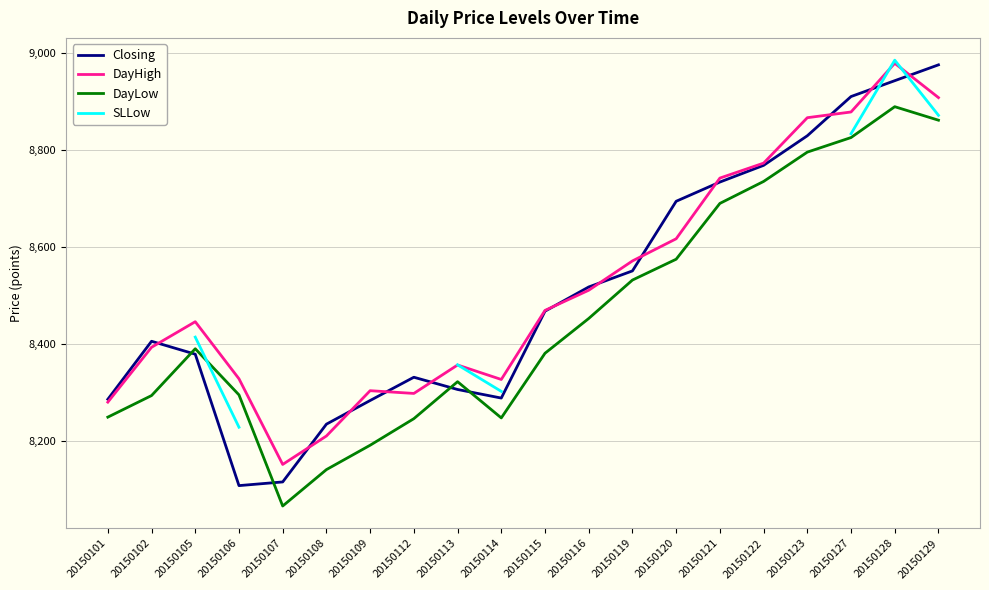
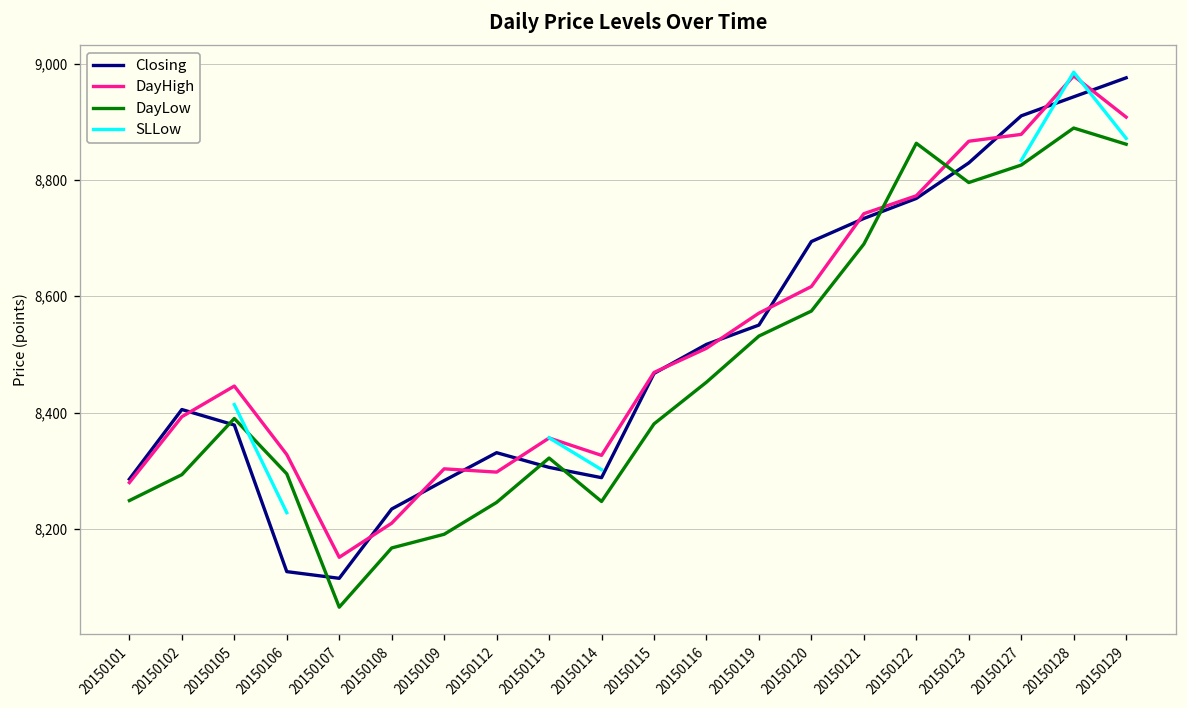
  {
    "Closing": {
      "20150101": "8,290",
      "20150102": "8,410",
      "20150105": "8,380",
-     "20150106": "8,110",
+     "20150106": "8,130",
      "20150107": "8,120",
      "20150108": "8,230",
      "20150109": "8,280",
      "20150112": "8,330",
      "20150113": "8,310",
      "20150114": "8,290",
      "20150116": "8,520",
      "20150119": "8,550",
      "20150120": "8,690",
      "20150121": "8,730",
      "20150123": "8,830",
      "20150127": "8,910",
      "20150128": "8,940",
      "20150129": "8,980"
    },
    "DayHigh": {
      "20150101": "8,280",
      "20150102": "8,390",
      "20150105": "8,450",
      "20150106": "8,330",
      "20150107": "8,150",
      "20150108": "8,210",
      "20150109": "8,300",
      "20150112": "8,300",
      "20150114": "8,330",
      "20150116": "8,510",
      "20150119": "8,570",
      "20150120": "8,620",
      "20150121": "8,740",
      "20150123": "8,870",
      "20150127": "8,880",
      "20150128": "8,980",
      "20150129": "8,910"
    },
    "DayLow": {
      "20150101": "8,250",
      "20150102": "8,290",
      "20150105": "8,390",
      "20150106": "8,290",
      "20150107": "8,070",
-     "20150108": "8,140",
+     "20150108": "8,170",
      "20150109": "8,190",
      "20150112": "8,250",
      "20150113": "8,320",
      "20150114": "8,250",
      "20150115": "8,380",
      "20150116": "8,450",
      "20150119": "8,530",
      "20150120": "8,570",
      "20150121": "8,690",
-     "20150122": "8,730",
+     "20150122": "8,860",
      "20150123": "8,800",
      "20150127": "8,830",
      "20150128": "8,890",
      "20150129": "8,860"
    },
    "SLLow": {
      "20150105": "8,410",
      "20150106": "8,230",
      "20150114": "8,300",
      "20150127": "8,830",
      "20150128": "8,990",
      "20150129": "8,870"
    }
  }
